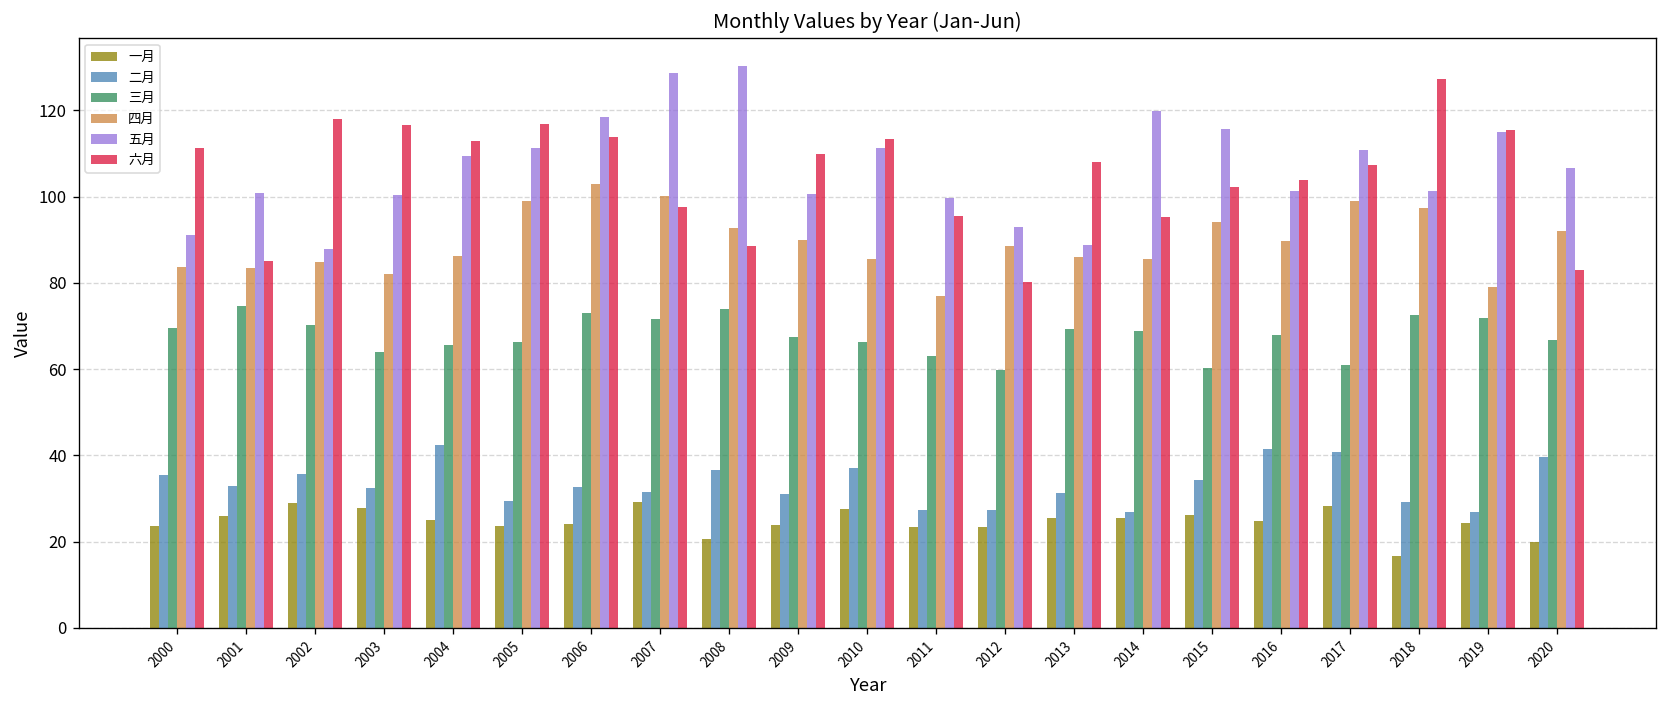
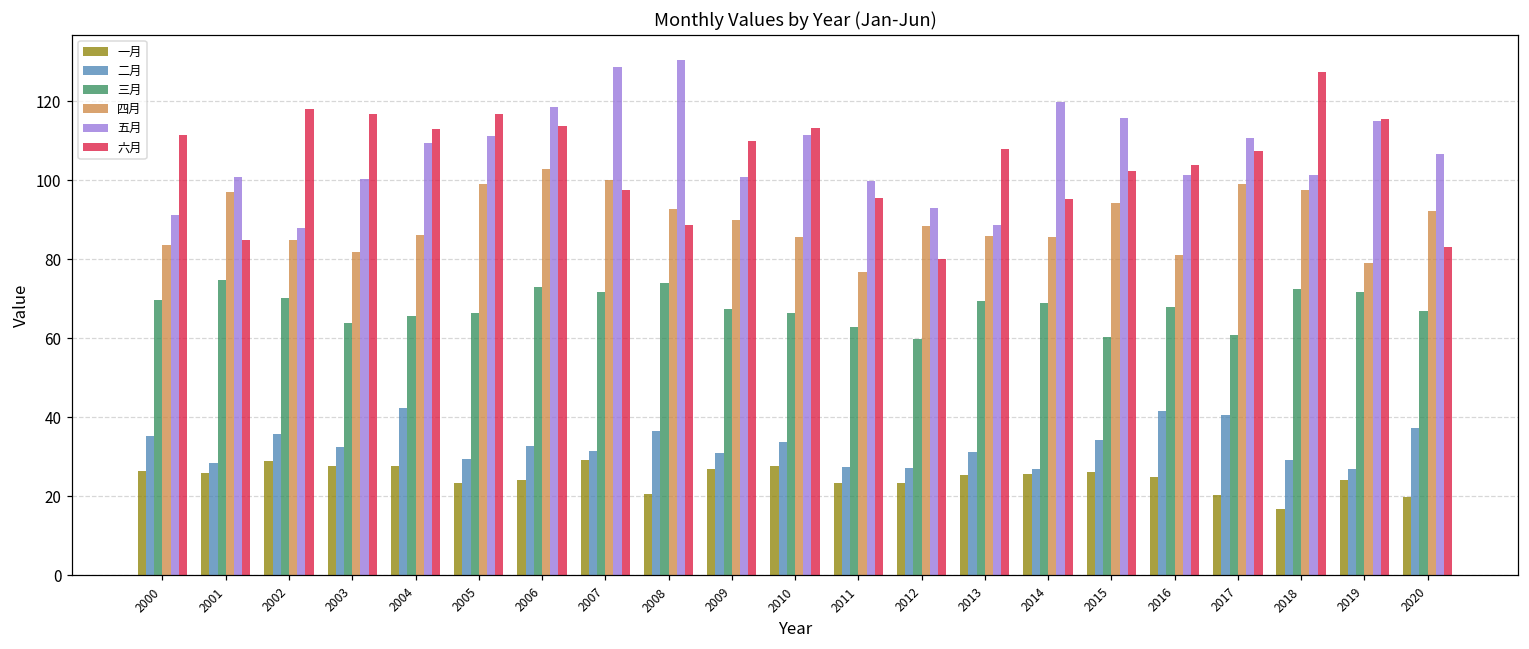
  {
    "一月": {
-     "2000": 24,
+     "2000": 27,
      "2001": 26,
      "2002": 29,
      "2003": 28,
-     "2004": 25,
+     "2004": 28,
      "2005": 24,
      "2006": 24,
      "2007": 29,
      "2008": 21,
-     "2009": 24,
+     "2009": 27,
      "2010": 28,
      "2011": 23,
      "2012": 23,
      "2013": 25,
      "2014": 26,
      "2015": 26,
      "2016": 25,
-     "2017": 28,
+     "2017": 20,
      "2018": 17,
      "2019": 24,
      "2020": 20
    },
    "二月": {
      "2000": 35,
-     "2001": 33,
+     "2001": 28,
      "2002": 36,
      "2003": 32,
      "2004": 42,
      "2005": 29,
      "2006": 33,
      "2007": 31,
      "2008": 37,
      "2009": 31,
-     "2010": 37,
+     "2010": 34,
      "2011": 27,
      "2012": 27,
      "2013": 31,
      "2014": 27,
      "2015": 34,
      "2016": 41,
      "2017": 41,
      "2018": 29,
      "2019": 27,
-     "2020": 40
+     "2020": 37
    },
    "三月": {
      "2000": 70,
      "2001": 75,
      "2002": 70,
      "2003": 64,
      "2004": 66,
      "2005": 66,
      "2006": 73,
      "2007": 72,
      "2008": 74,
      "2009": 67,
      "2010": 66,
      "2011": 63,
      "2012": 60,
      "2013": 69,
      "2014": 69,
      "2015": 60,
      "2016": 68,
      "2017": 61,
      "2018": 72,
      "2019": 72,
      "2020": 67
    },
    "四月": {
      "2000": 84,
-     "2001": 83,
+     "2001": 97,
      "2002": 85,
      "2003": 82,
      "2004": 86,
      "2005": 99,
      "2006": 103,
      "2007": 100,
      "2008": 93,
      "2009": 90,
      "2010": 86,
      "2011": 77,
      "2012": 88,
      "2013": 86,
      "2014": 86,
      "2015": 94,
-     "2016": 90,
+     "2016": 81,
      "2017": 99,
      "2018": 97,
      "2019": 79,
      "2020": 92
    },
    "五月": {
      "2000": 91,
      "2001": 101,
      "2002": 88,
      "2003": 100,
      "2004": 109,
      "2005": 111,
      "2006": 119,
      "2007": 129,
      "2008": 130,
      "2009": 101,
      "2010": 111,
      "2011": 100,
      "2012": 93,
      "2013": 89,
      "2014": 120,
      "2015": 116,
      "2016": 101,
      "2017": 111,
      "2018": 101,
      "2019": 115,
      "2020": 107
    },
    "六月": {
      "2000": 111,
      "2001": 85,
      "2002": 118,
      "2003": 117,
      "2004": 113,
      "2005": 117,
      "2006": 114,
      "2007": 98,
      "2008": 89,
      "2009": 110,
      "2010": 113,
      "2011": 95,
      "2012": 80,
      "2013": 108,
      "2014": 95,
      "2015": 102,
      "2016": 104,
      "2017": 107,
      "2018": 127,
      "2019": 116,
      "2020": 83
    }
  }
